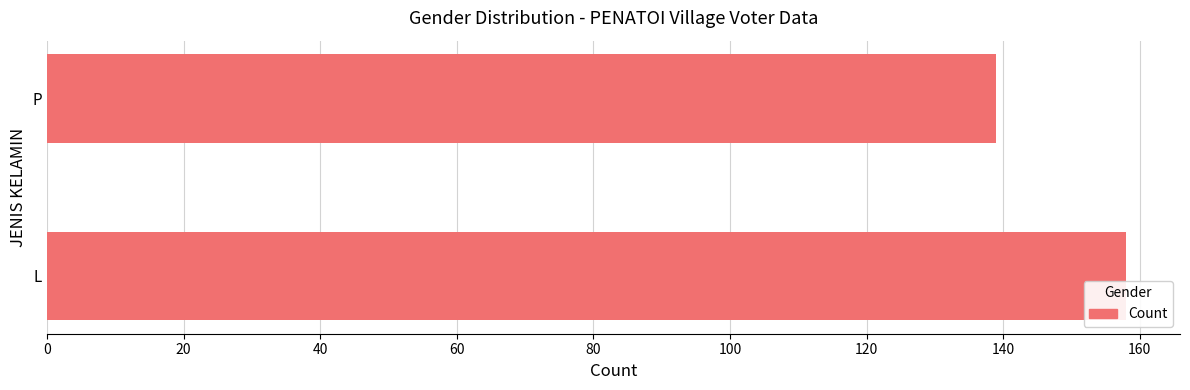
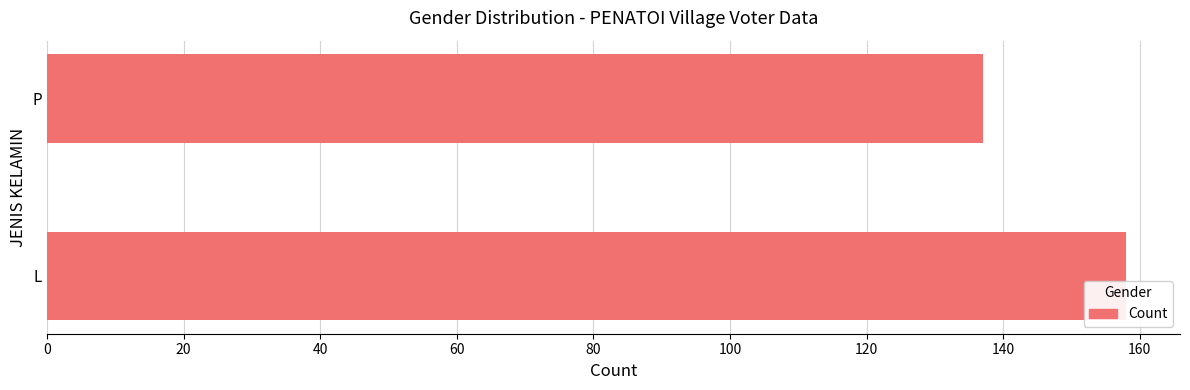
  {
-   "P": 139,
+   "P": 137,
    "L": 158
  }
